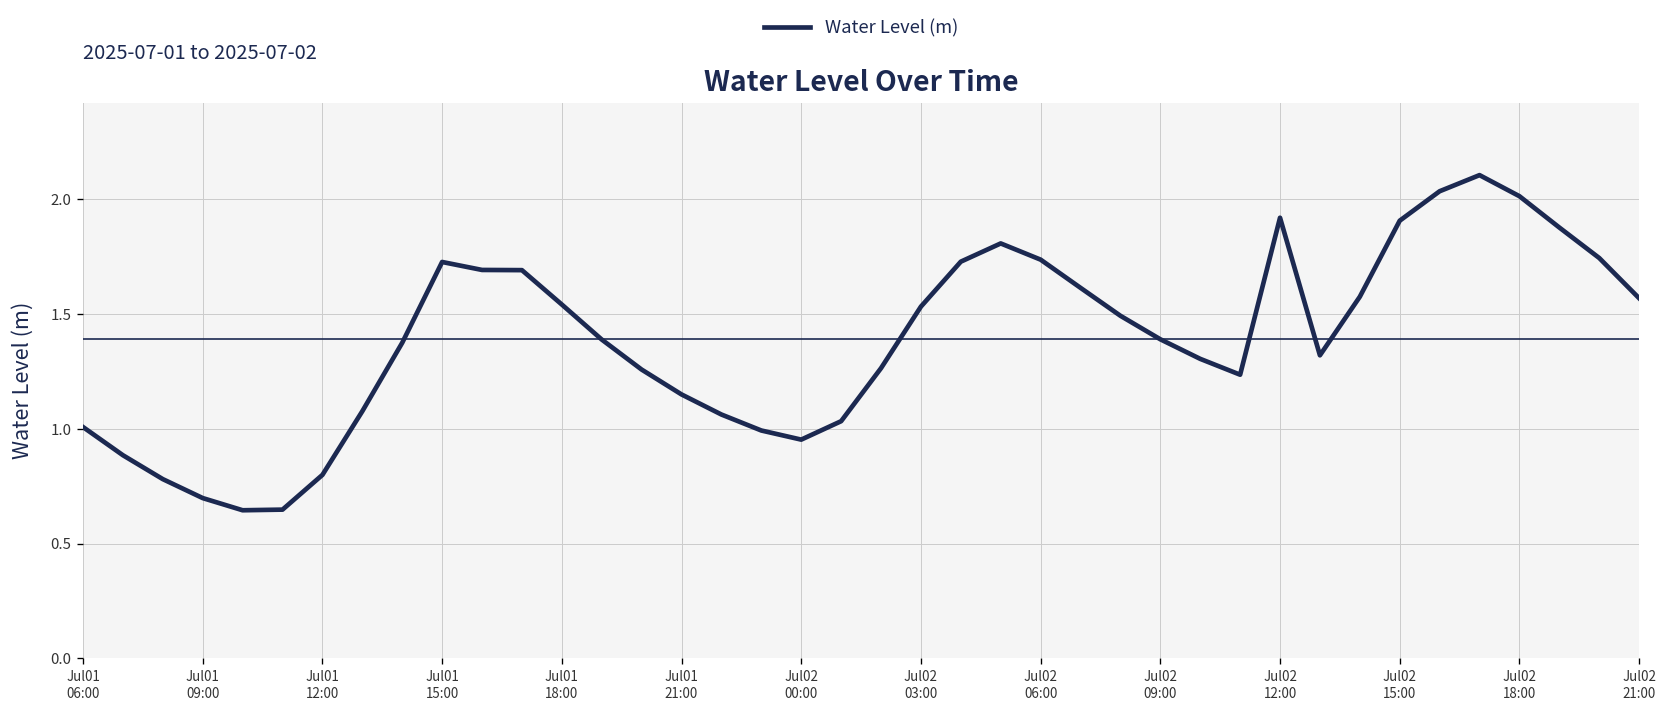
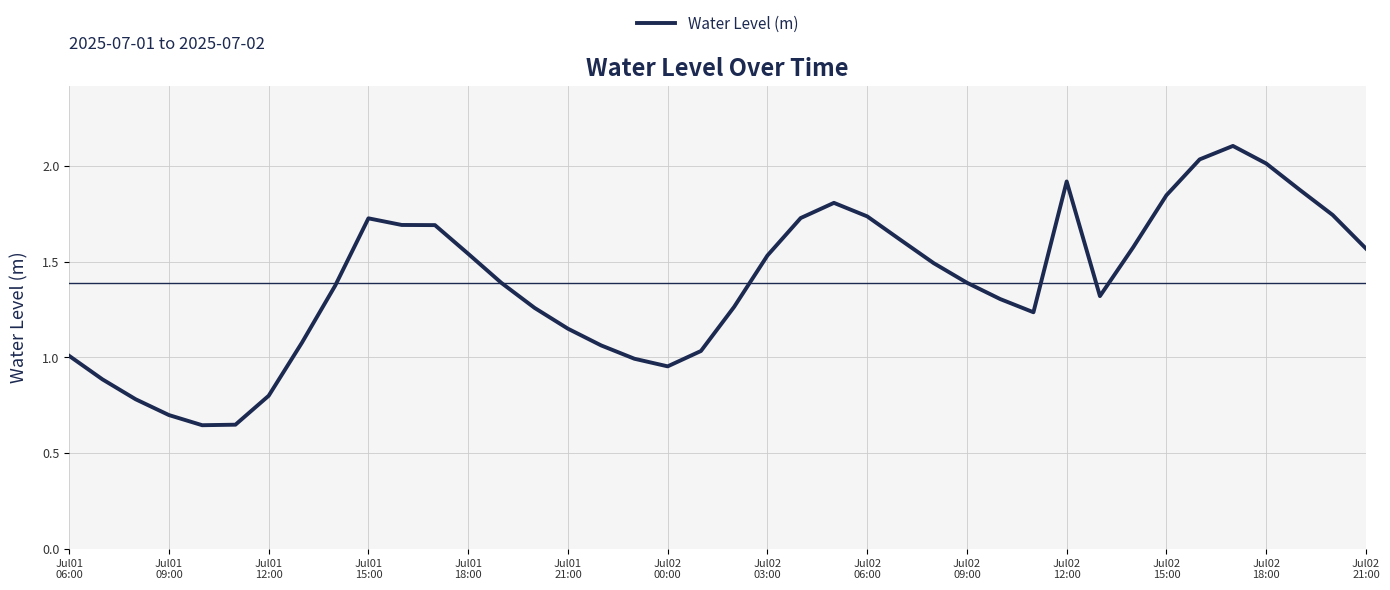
  {
    "Jul01 06:00": 1.01,
    "Jul01 09:00": 0.70,
    "Jul01 12:00": 0.80,
    "Jul01 15:00": 1.73,
    "Jul01 18:00": 1.54,
    "Jul01 21:00": 1.15,
    "Jul02 00:00": 0.95,
    "Jul02 03:00": 1.53,
    "Jul02 06:00": 1.74,
    "Jul02 09:00": 1.39,
    "Jul02 12:00": 1.92,
-   "Jul02 15:00": 1.91,
+   "Jul02 15:00": 1.85,
    "Jul02 18:00": 2.01,
    "Jul02 21:00": 1.57
  }
